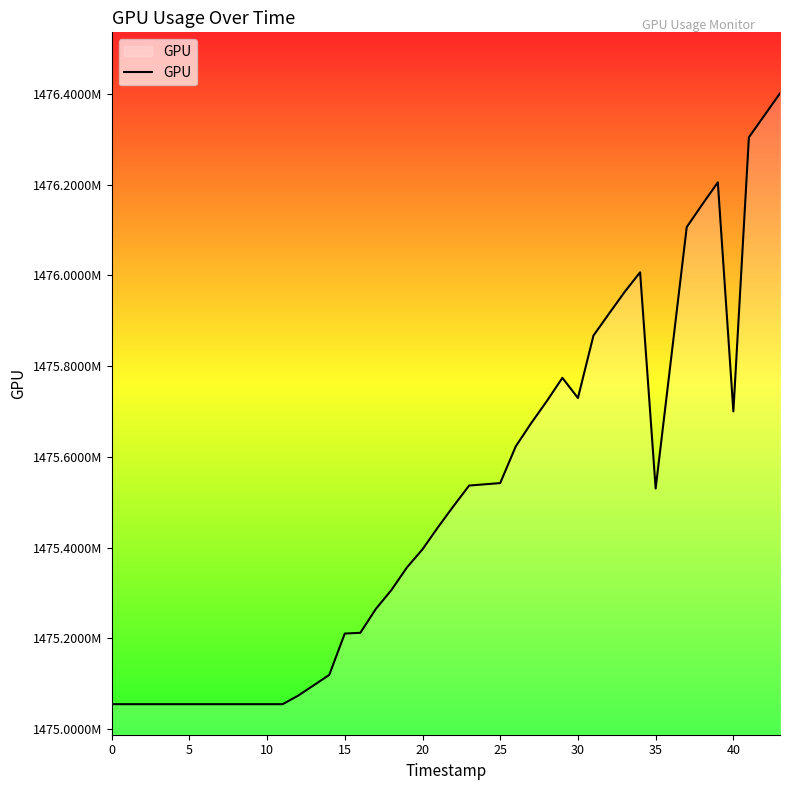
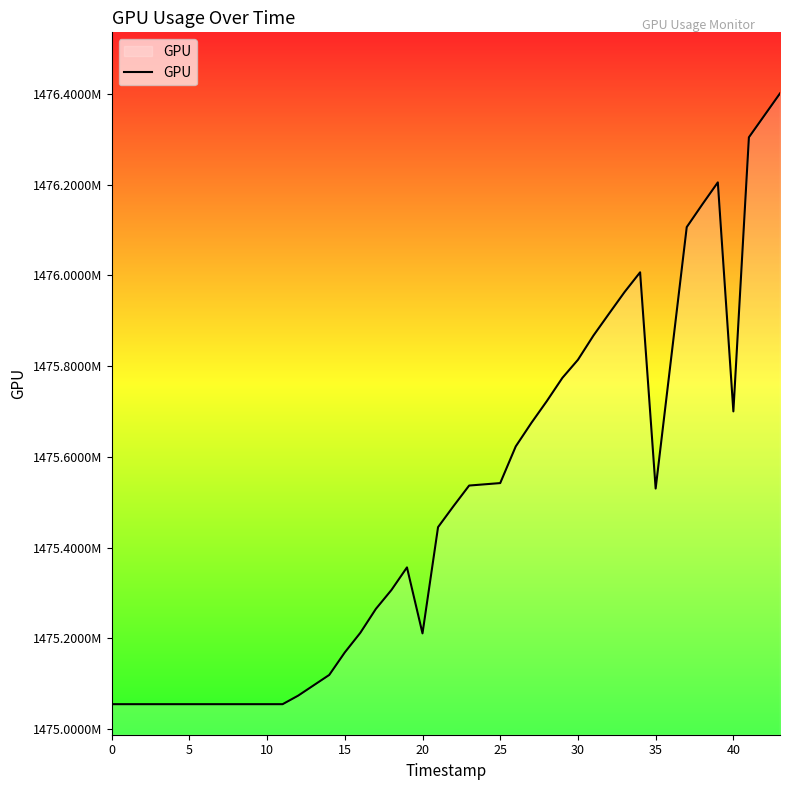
  {
    "0": 1475060000,
    "5": 1475060000,
    "10": 1475060000,
-   "15": 1475210000,
-   "20": 1475400000,
+   "15": 1475170000,
+   "20": 1475210000,
    "25": 1475540000,
-   "30": 1475730000,
+   "30": 1475810000,
    "35": 1475530000,
    "40": 1475700000
  }
